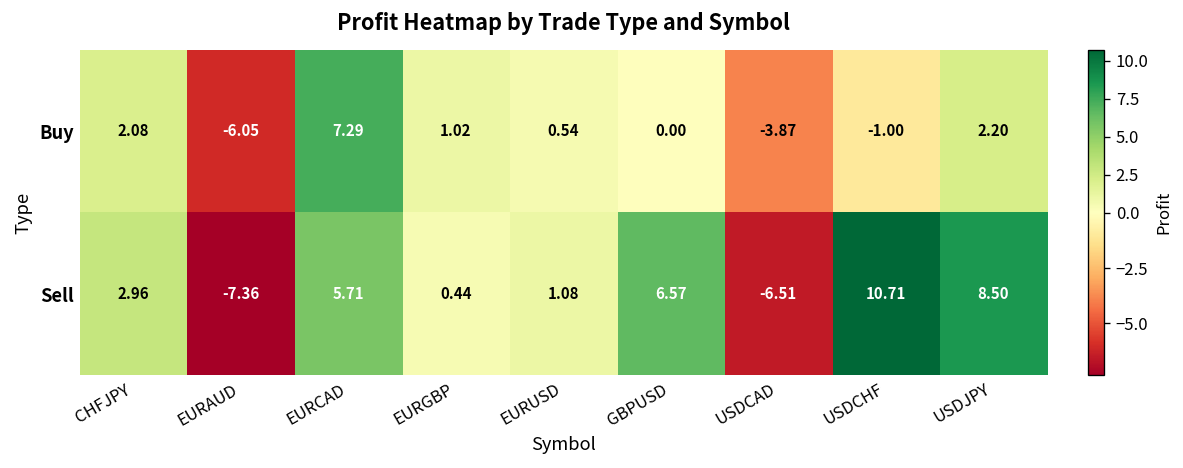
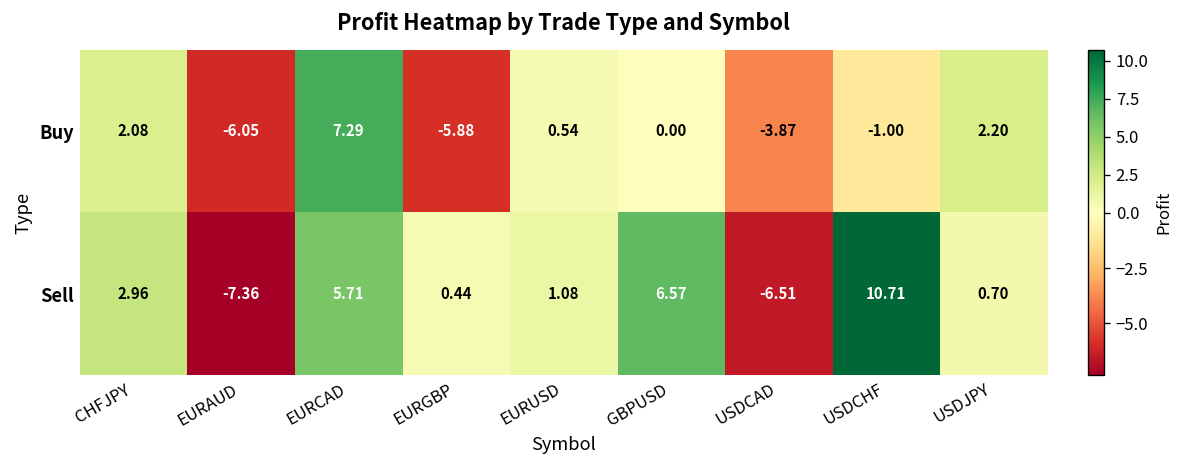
  {
    "Buy": {
      "CHFJPY": 2.08,
      "EURAUD": -6.05,
      "EURCAD": 7.29,
-     "EURGBP": 1.02,
+     "EURGBP": -5.88,
      "EURUSD": 0.54,
      "GBPUSD": 0.00,
      "USDCAD": -3.87,
      "USDCHF": -1.00,
      "USDJPY": 2.20
    },
    "Sell": {
      "CHFJPY": 2.96,
      "EURAUD": -7.36,
      "EURCAD": 5.71,
      "EURGBP": 0.44,
      "EURUSD": 1.08,
      "GBPUSD": 6.57,
      "USDCAD": -6.51,
      "USDCHF": 10.71,
-     "USDJPY": 8.50
+     "USDJPY": 0.70
    }
  }
